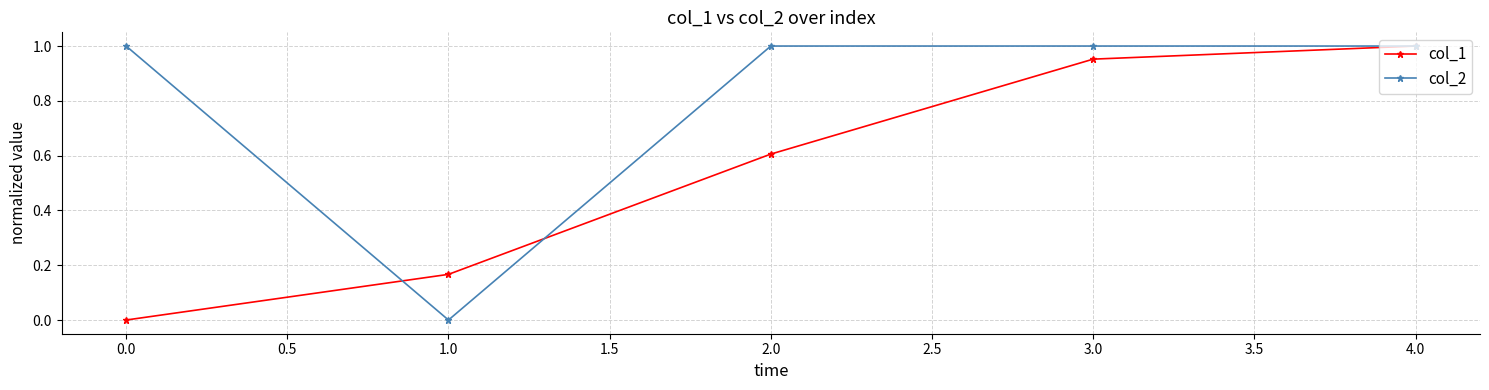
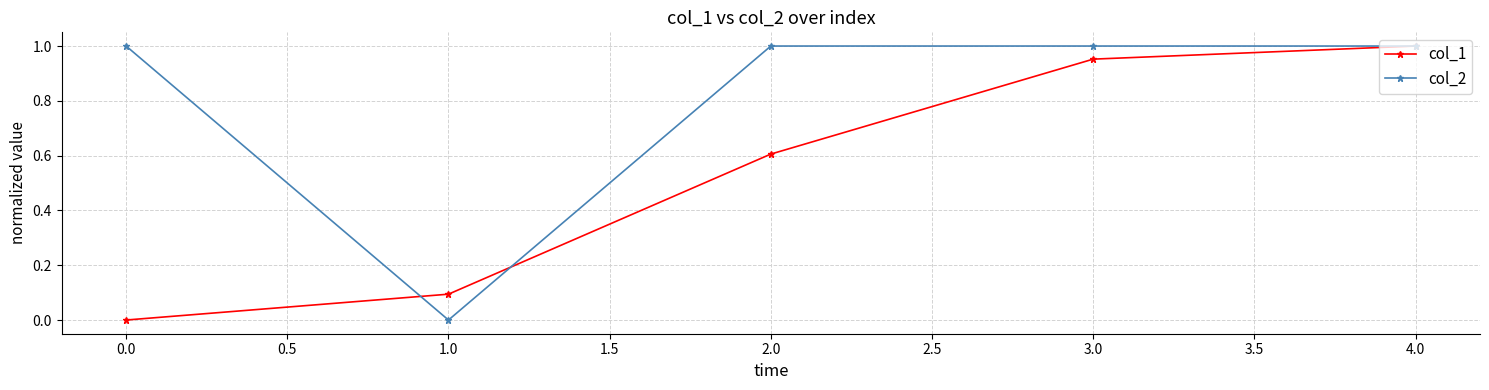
  {
    "col_1": {
      "0.0": 0.00,
-     "1.0": 0.17,
+     "1.0": 0.09,
      "2.0": 0.61,
      "3.0": 0.95
    },
    "col_2": {
      "0.0": 1.00,
      "1.0": 0.00,
      "2.0": 1.00,
      "3.0": 1.00
    }
  }
